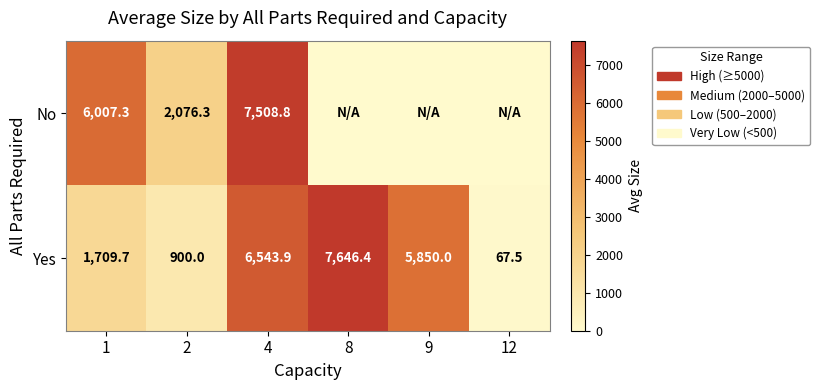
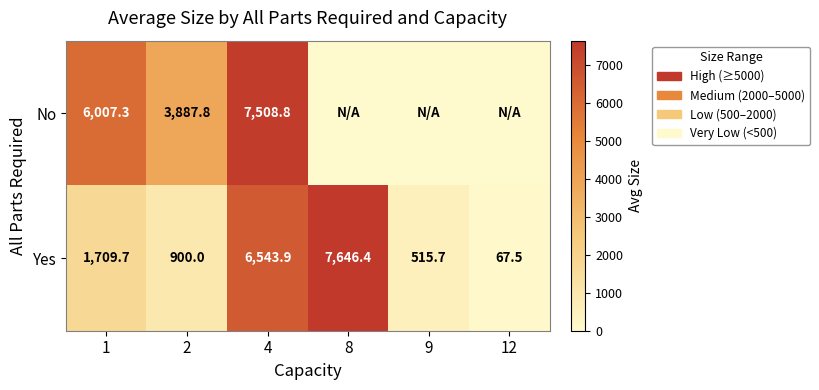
  {
    "No": {
      "1": "6,007.3",
-     "2": "2,076.3",
+     "2": "3,887.8",
      "4": "7,508.8"
    },
    "Yes": {
      "1": "1,709.7",
      "2": "900.0",
      "4": "6,543.9",
      "8": "7,646.4",
-     "9": "5,850.0",
+     "9": "515.7",
      "12": "67.5"
    }
  }
